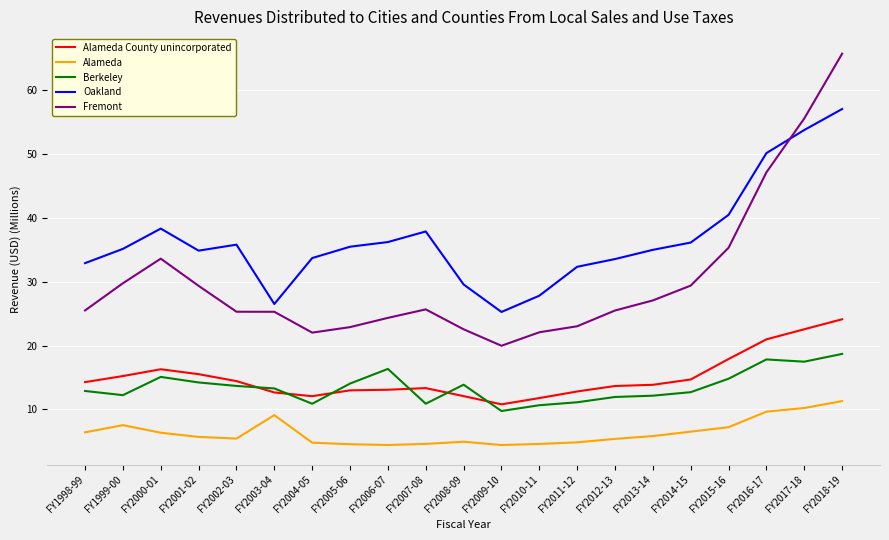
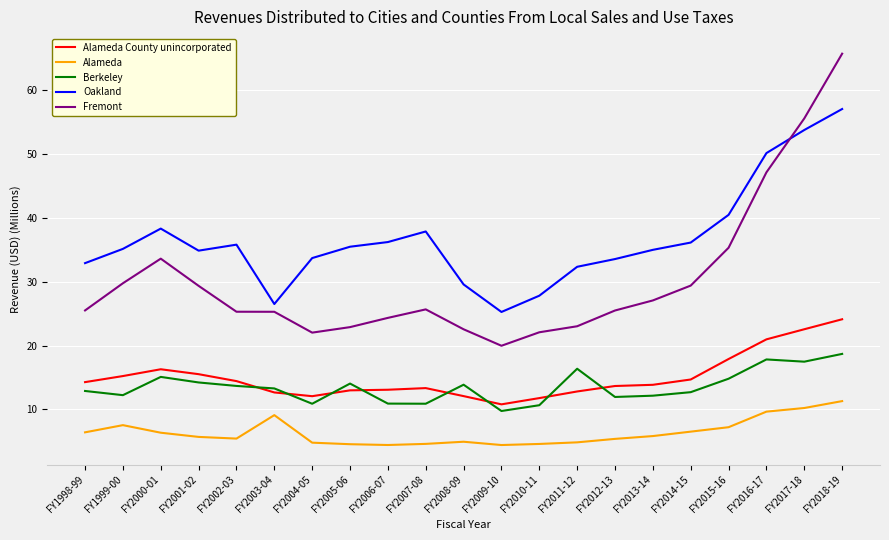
  {
    "Alameda County unincorporated": {
      "FY1998-99": 14,
      "FY1999-00": 15,
      "FY2000-01": 16,
      "FY2001-02": 16,
      "FY2002-03": 14,
      "FY2003-04": 13,
      "FY2004-05": 12,
      "FY2005-06": 13,
      "FY2006-07": 13,
      "FY2007-08": 13,
      "FY2008-09": 12,
      "FY2009-10": 11,
      "FY2010-11": 12,
      "FY2011-12": 13,
      "FY2012-13": 14,
      "FY2013-14": 14,
      "FY2014-15": 15,
      "FY2015-16": 18,
      "FY2016-17": 21,
      "FY2017-18": 23,
      "FY2018-19": 24
    },
    "Alameda": {
      "FY1998-99": 6,
      "FY1999-00": 8,
      "FY2000-01": 6,
      "FY2001-02": 6,
      "FY2002-03": 5,
      "FY2003-04": 9,
      "FY2004-05": 5,
      "FY2005-06": 5,
      "FY2006-07": 4,
      "FY2007-08": 5,
      "FY2008-09": 5,
      "FY2009-10": 4,
      "FY2010-11": 5,
      "FY2011-12": 5,
      "FY2012-13": 5,
      "FY2013-14": 6,
      "FY2014-15": 7,
      "FY2015-16": 7,
      "FY2016-17": 10,
      "FY2017-18": 10,
      "FY2018-19": 11
    },
    "Berkeley": {
      "FY1998-99": 13,
      "FY1999-00": 12,
      "FY2000-01": 15,
      "FY2001-02": 14,
      "FY2002-03": 14,
      "FY2003-04": 13,
      "FY2004-05": 11,
      "FY2005-06": 14,
-     "FY2006-07": 16,
+     "FY2006-07": 11,
      "FY2007-08": 11,
      "FY2008-09": 14,
      "FY2009-10": 10,
      "FY2010-11": 11,
-     "FY2011-12": 11,
+     "FY2011-12": 16,
      "FY2012-13": 12,
      "FY2013-14": 12,
      "FY2014-15": 13,
      "FY2015-16": 15,
      "FY2016-17": 18,
      "FY2017-18": 17,
      "FY2018-19": 19
    },
    "Oakland": {
      "FY1998-99": 33,
      "FY1999-00": 35,
      "FY2000-01": 38,
      "FY2001-02": 35,
      "FY2002-03": 36,
      "FY2003-04": 27,
      "FY2004-05": 34,
      "FY2005-06": 35,
      "FY2006-07": 36,
      "FY2007-08": 38,
      "FY2008-09": 30,
      "FY2009-10": 25,
      "FY2010-11": 28,
      "FY2011-12": 32,
      "FY2012-13": 34,
      "FY2013-14": 35,
      "FY2014-15": 36,
      "FY2015-16": 40,
      "FY2016-17": 50,
      "FY2017-18": 54,
      "FY2018-19": 57
    },
    "Fremont": {
      "FY1998-99": 25,
      "FY1999-00": 30,
      "FY2000-01": 34,
      "FY2001-02": 29,
      "FY2002-03": 25,
      "FY2003-04": 25,
      "FY2004-05": 22,
      "FY2005-06": 23,
      "FY2006-07": 24,
      "FY2007-08": 26,
      "FY2008-09": 23,
      "FY2009-10": 20,
      "FY2010-11": 22,
      "FY2011-12": 23,
      "FY2012-13": 25,
      "FY2013-14": 27,
      "FY2014-15": 29,
      "FY2015-16": 35,
      "FY2016-17": 47,
      "FY2017-18": 56,
      "FY2018-19": 66
    }
  }
